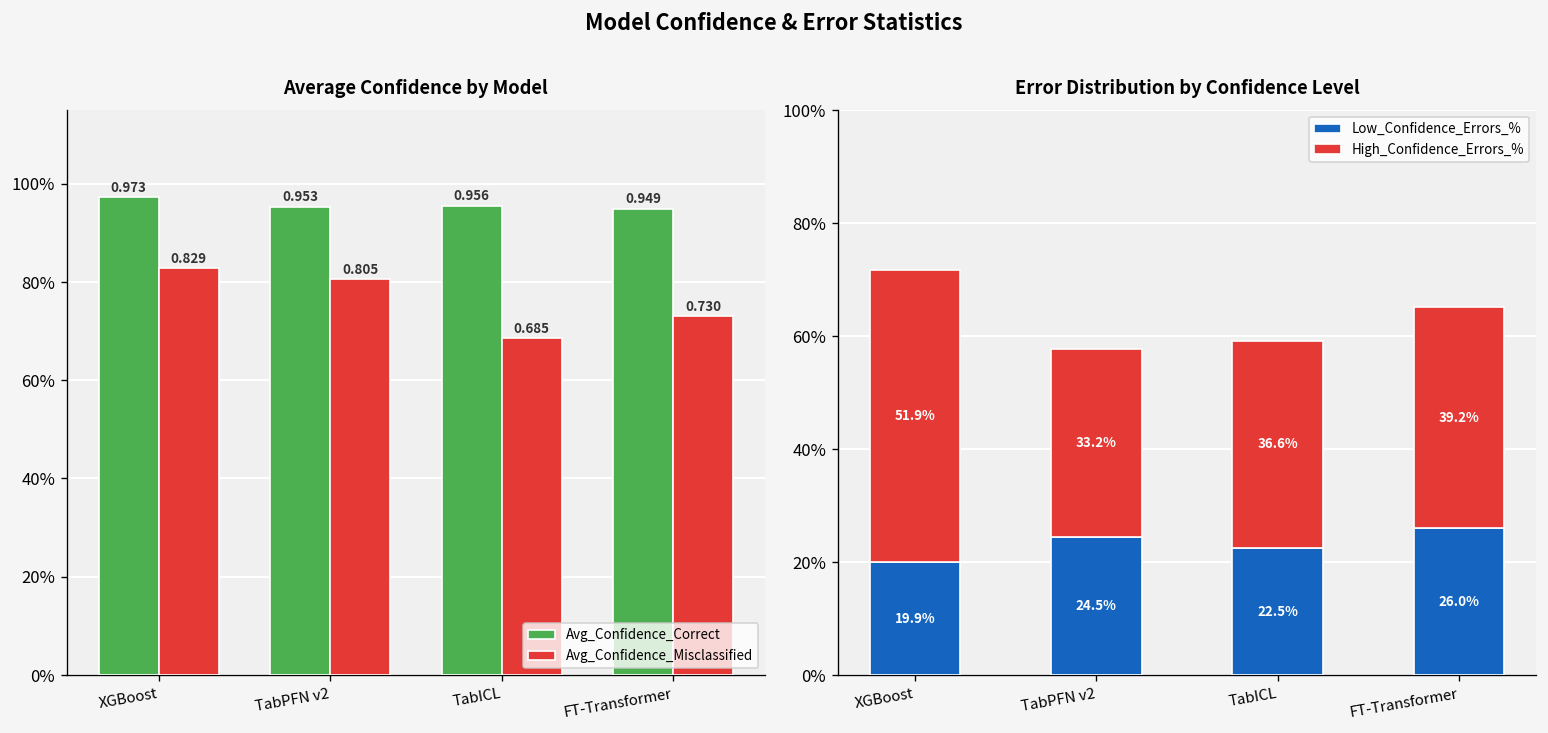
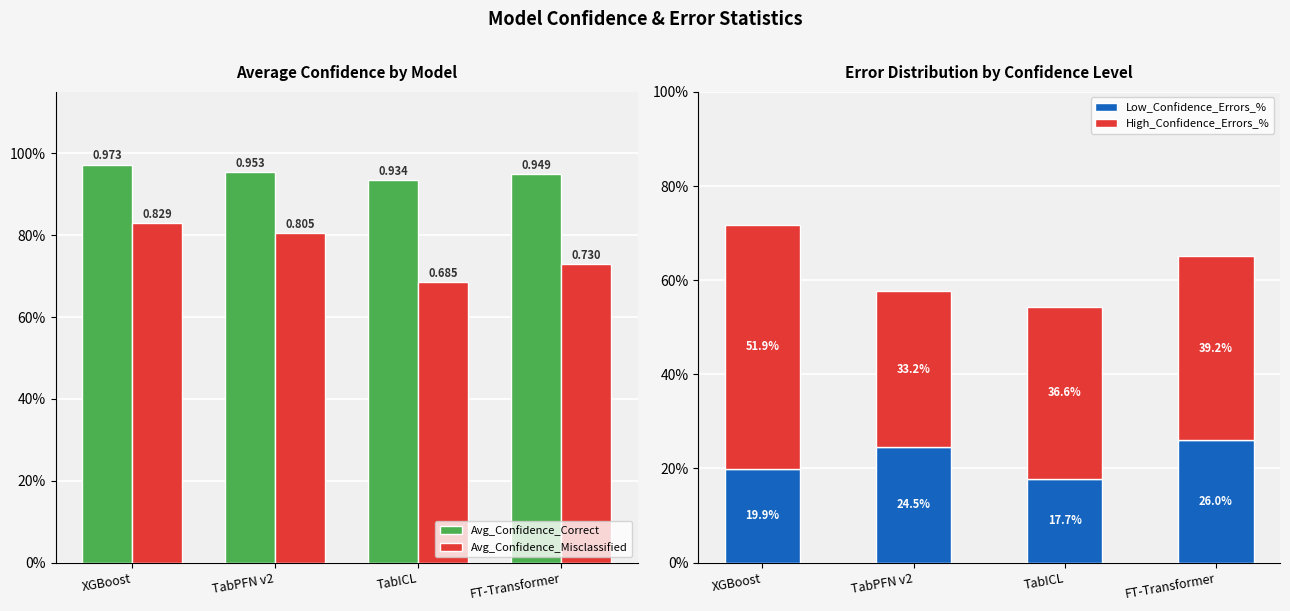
  {
    "Average Confidence by Model": {
      "Avg_Confidence_Correct": {
        "XGBoost": "0.973",
        "TabPFN v2": "0.953",
-       "TabICL": "0.956",
+       "TabICL": "0.934",
        "FT-Transformer": "0.949"
      },
      "Avg_Confidence_Misclassified": {
        "XGBoost": "0.829",
        "TabPFN v2": "0.805",
        "TabICL": "0.685",
        "FT-Transformer": "0.730"
      }
    },
    "Error Distribution by Confidence Level": {
      "Low_Confidence_Errors_%": {
        "XGBoost": "19.9%",
        "TabPFN v2": "24.5%",
-       "TabICL": "22.5%",
+       "TabICL": "17.7%",
        "FT-Transformer": "26.0%"
      },
      "High_Confidence_Errors_%": {
        "XGBoost": "51.9%",
        "TabPFN v2": "33.2%",
        "TabICL": "36.6%",
        "FT-Transformer": "39.2%"
      }
    }
  }
